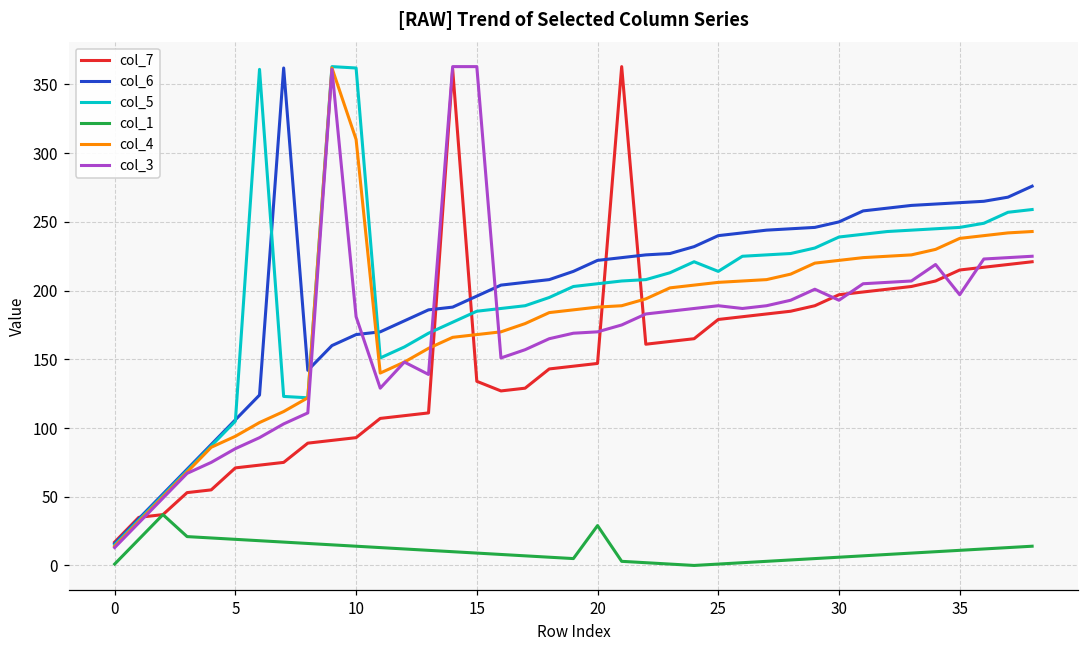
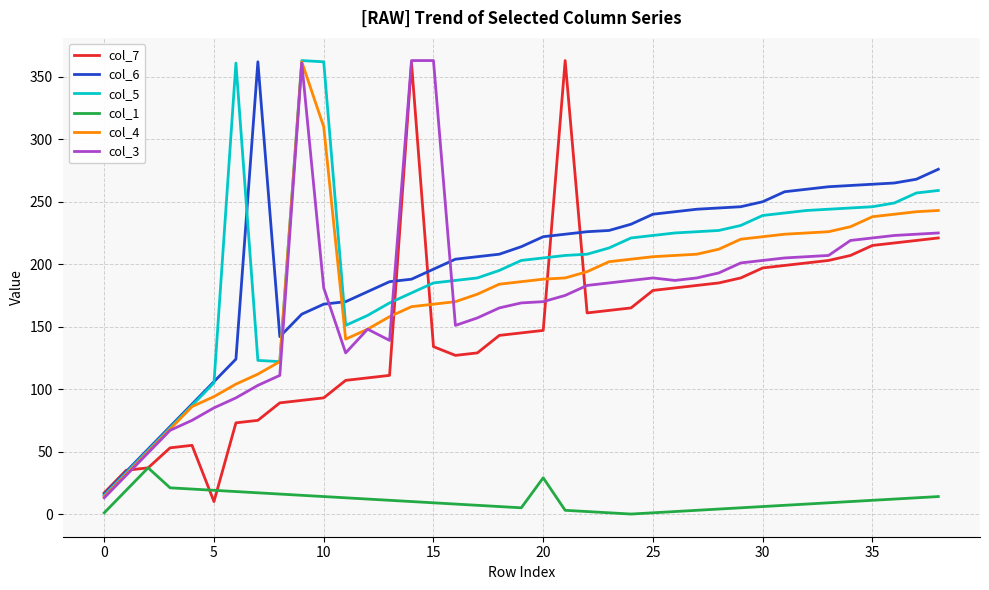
  {
    "col_7": {
-     "5": 71,
+     "5": 10,
      "10": 93,
      "15": 134,
      "20": 147,
      "25": 179,
      "30": 197,
      "35": 215
    },
    "col_6": {
      "10": 168,
      "15": 196,
      "20": 222,
      "25": 240,
      "30": 250,
      "35": 264
    },
    "col_5": {
      "10": 362,
      "15": 185,
      "20": 205,
-     "25": 214,
+     "25": 223,
      "30": 239,
      "35": 246
    },
    "col_1": {
      "0": 1,
      "5": 19,
      "10": 14,
      "15": 9,
      "20": 29,
      "25": 1,
      "30": 6,
      "35": 11
    },
    "col_4": {
      "5": 94,
      "10": 310,
      "15": 168,
      "20": 188,
      "25": 206,
      "30": 222,
      "35": 238
    },
    "col_3": {
      "5": 85,
      "10": 181,
      "15": 363,
      "20": 170,
      "25": 189,
-     "30": 193,
-     "35": 197
+     "30": 203,
+     "35": 221
    }
  }
